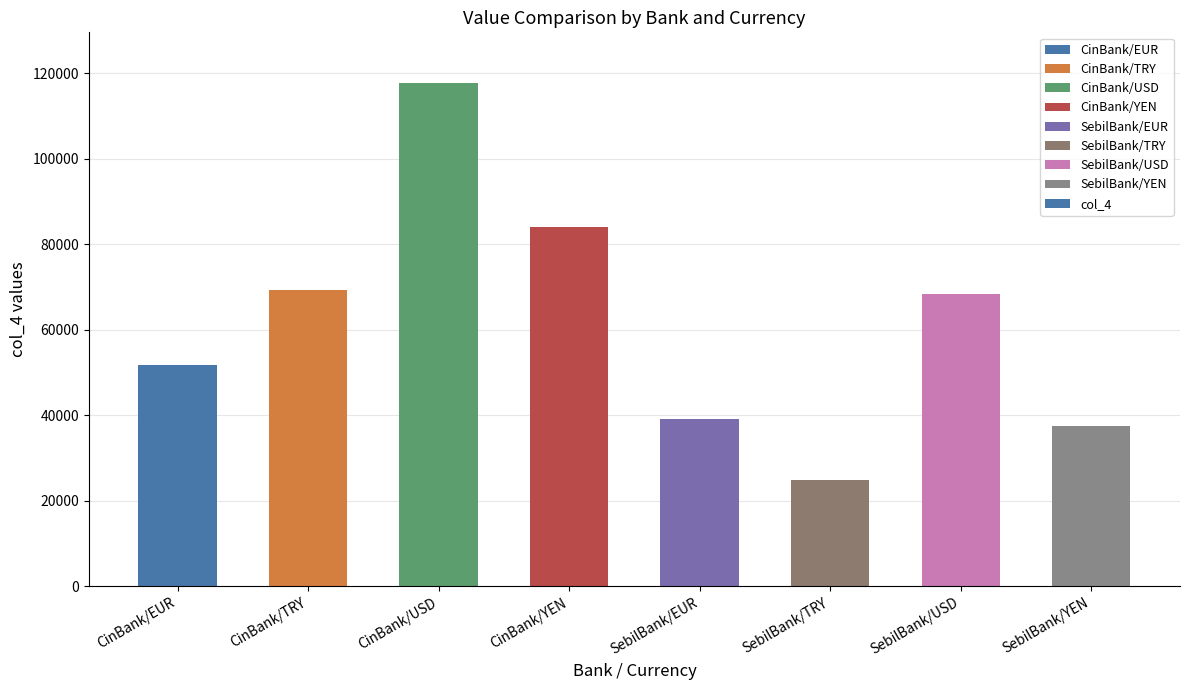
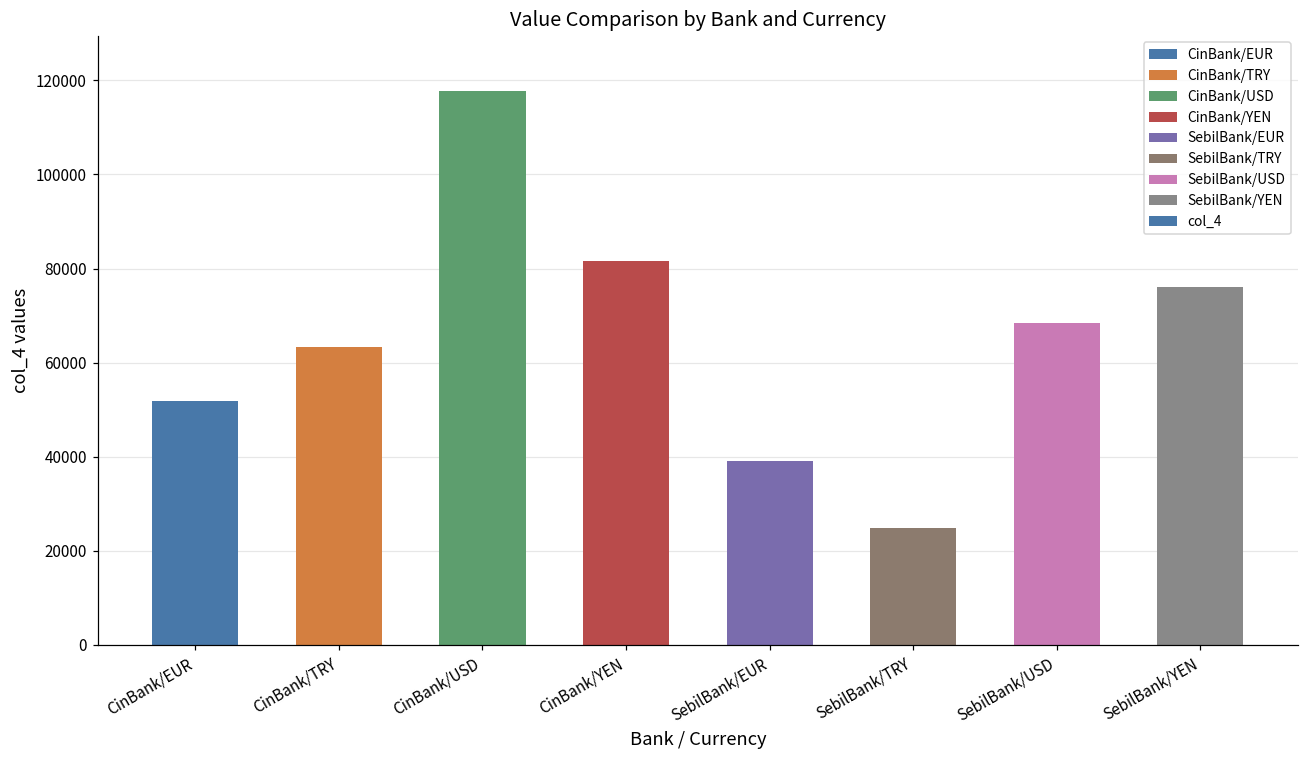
  {
    "CinBank/EUR": 52000,
-   "CinBank/TRY": 69000,
+   "CinBank/TRY": 63000,
    "CinBank/USD": 118000,
-   "CinBank/YEN": 84000,
+   "CinBank/YEN": 82000,
    "SebilBank/EUR": 39000,
    "SebilBank/TRY": 25000,
    "SebilBank/USD": 68000,
-   "SebilBank/YEN": 38000
+   "SebilBank/YEN": 76000
  }
